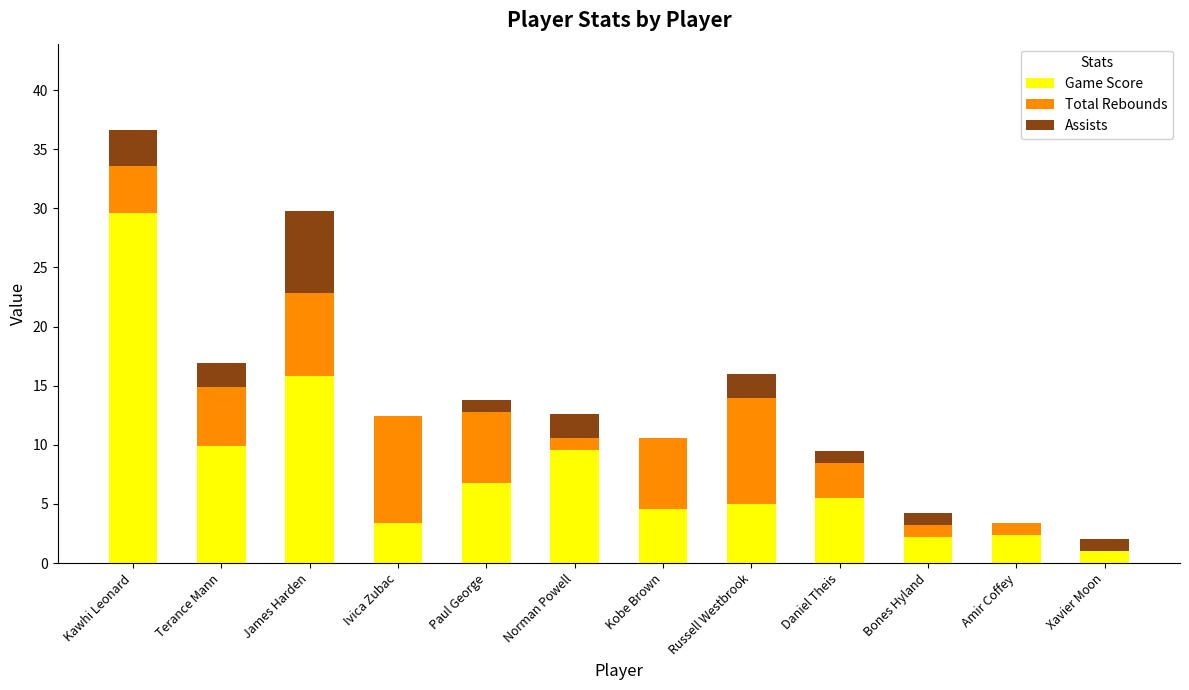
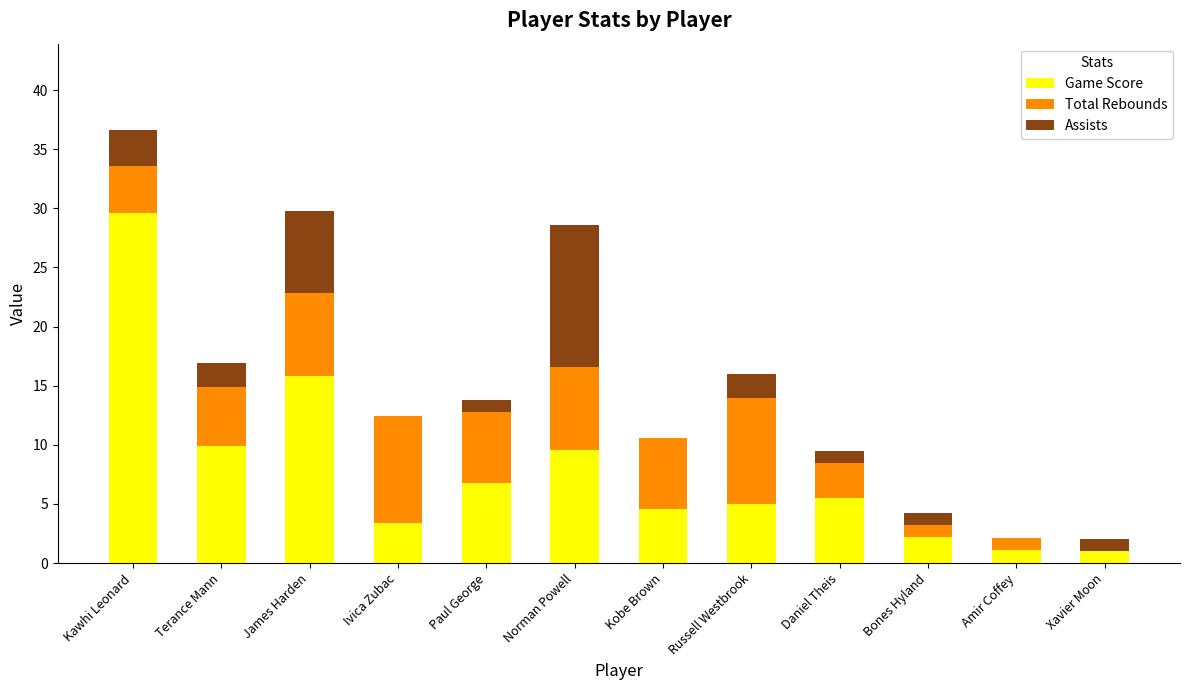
  {
    "Game Score": {
      "Kawhi Leonard": 29.6,
      "Terance Mann": 9.9,
      "James Harden": 15.8,
      "Ivica Zubac": 3.4,
      "Paul George": 6.8,
      "Norman Powell": 9.6,
      "Kobe Brown": 4.6,
      "Russell Westbrook": 5.0,
      "Daniel Theis": 5.5,
      "Bones Hyland": 2.2,
-     "Amir Coffey": 2.4,
+     "Amir Coffey": 1.1,
      "Xavier Moon": 1.0
    },
    "Total Rebounds": {
      "Kawhi Leonard": 4,
      "Terance Mann": 5,
      "James Harden": 7,
      "Ivica Zubac": 9,
      "Paul George": 6,
-     "Norman Powell": 1,
+     "Norman Powell": 7,
      "Kobe Brown": 6,
      "Russell Westbrook": 9,
      "Daniel Theis": 3,
      "Bones Hyland": 1,
      "Amir Coffey": 1,
      "Xavier Moon": 0
    },
    "Assists": {
      "Kawhi Leonard": 3,
      "Terance Mann": 2,
      "James Harden": 7,
      "Ivica Zubac": 0,
      "Paul George": 1,
-     "Norman Powell": 2,
+     "Norman Powell": 12,
      "Kobe Brown": 0,
      "Russell Westbrook": 2,
      "Daniel Theis": 1,
      "Bones Hyland": 1,
      "Amir Coffey": 0,
      "Xavier Moon": 1
    }
  }
